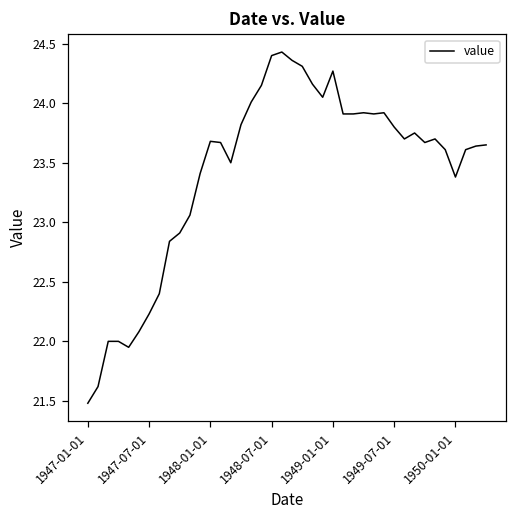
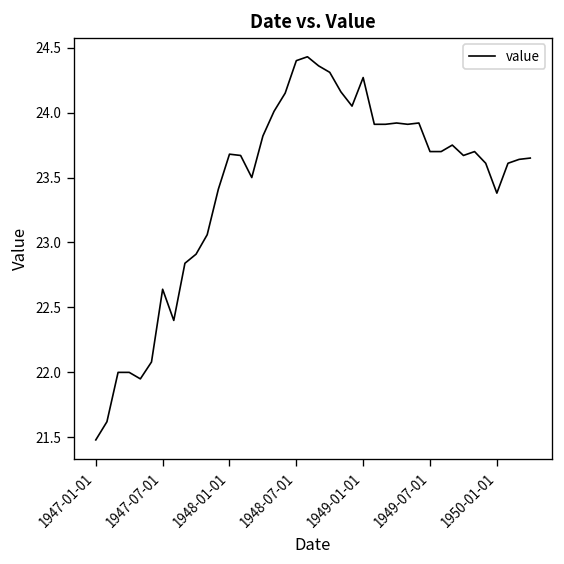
  {
    "1947-01-01": 21.48,
-   "1947-07-01": 22.23,
+   "1947-07-01": 22.64,
    "1948-01-01": 23.68,
    "1948-07-01": 24.40,
    "1949-01-01": 24.27,
-   "1949-07-01": 23.8,
+   "1949-07-01": 23.7,
    "1950-01-01": 23.38
  }
